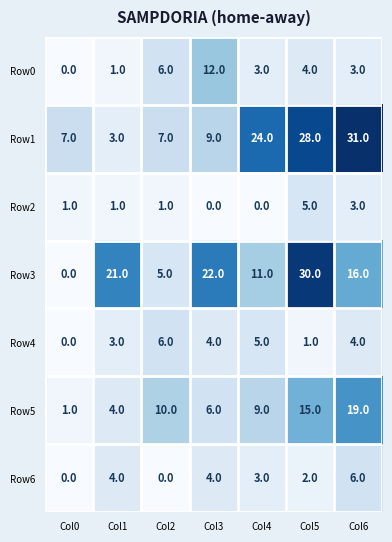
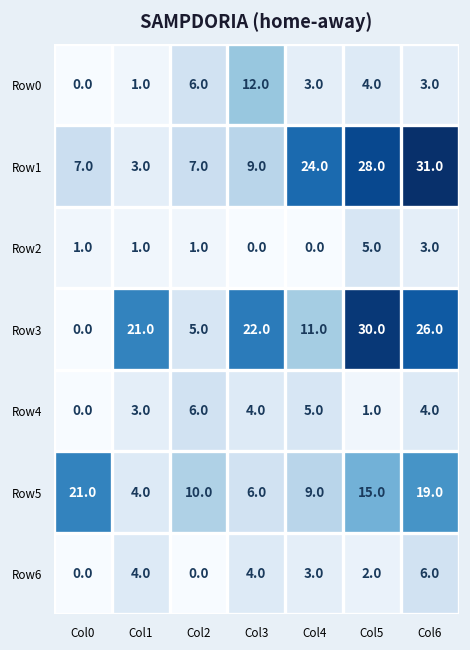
  {
    "Row0": {
      "Col0": 0.0,
      "Col1": 1.0,
      "Col2": 6.0,
      "Col3": 12.0,
      "Col4": 3.0,
      "Col5": 4.0,
      "Col6": 3.0
    },
    "Row1": {
      "Col0": 7.0,
      "Col1": 3.0,
      "Col2": 7.0,
      "Col3": 9.0,
      "Col4": 24.0,
      "Col5": 28.0,
      "Col6": 31.0
    },
    "Row2": {
      "Col0": 1.0,
      "Col1": 1.0,
      "Col2": 1.0,
      "Col3": 0.0,
      "Col4": 0.0,
      "Col5": 5.0,
      "Col6": 3.0
    },
    "Row3": {
      "Col0": 0.0,
      "Col1": 21.0,
      "Col2": 5.0,
      "Col3": 22.0,
      "Col4": 11.0,
      "Col5": 30.0,
-     "Col6": 16.0
+     "Col6": 26.0
    },
    "Row4": {
      "Col0": 0.0,
      "Col1": 3.0,
      "Col2": 6.0,
      "Col3": 4.0,
      "Col4": 5.0,
      "Col5": 1.0,
      "Col6": 4.0
    },
    "Row5": {
-     "Col0": 1.0,
+     "Col0": 21.0,
      "Col1": 4.0,
      "Col2": 10.0,
      "Col3": 6.0,
      "Col4": 9.0,
      "Col5": 15.0,
      "Col6": 19.0
    },
    "Row6": {
      "Col0": 0.0,
      "Col1": 4.0,
      "Col2": 0.0,
      "Col3": 4.0,
      "Col4": 3.0,
      "Col5": 2.0,
      "Col6": 6.0
    }
  }
